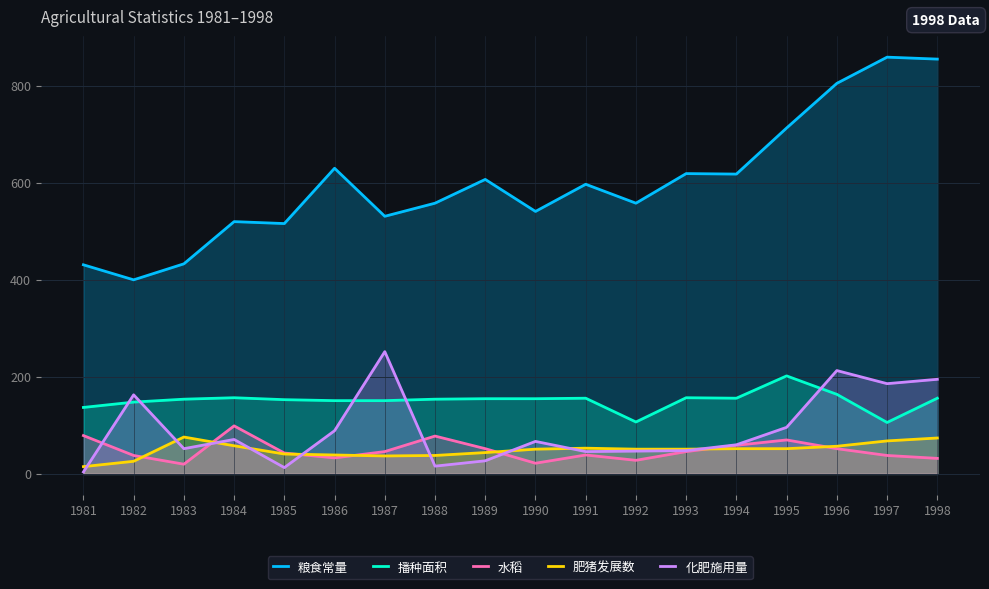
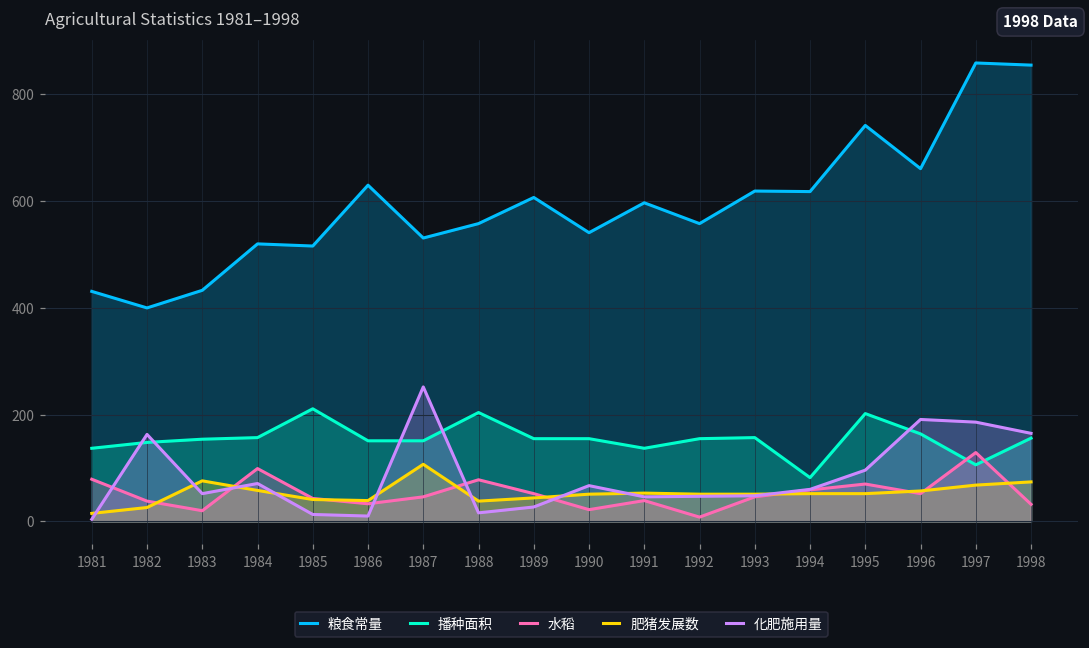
  {
    "粮食常量": {
      "1981": 430,
      "1982": 400,
      "1983": 430,
      "1984": 520,
      "1985": 520,
      "1986": 630,
      "1987": 530,
      "1988": 560,
      "1989": 610,
      "1990": 540,
      "1991": 600,
      "1992": 560,
      "1993": 620,
      "1994": 620,
-     "1995": 710,
-     "1996": 810,
+     "1995": 740,
+     "1996": 660,
      "1997": 860,
      "1998": 860
    },
    "播种面积": {
      "1981": 140,
      "1982": 150,
      "1983": 150,
      "1984": 160,
-     "1985": 150,
+     "1985": 210,
      "1986": 150,
      "1987": 150,
-     "1988": 150,
+     "1988": 200,
      "1989": 160,
      "1990": 160,
-     "1991": 160,
-     "1992": 110,
+     "1991": 140,
+     "1992": 160,
      "1993": 160,
-     "1994": 160,
+     "1994": 80,
      "1995": 200,
      "1996": 160,
      "1997": 110,
      "1998": 160
    },
    "水稻": {
      "1981": 80,
      "1982": 40,
      "1983": 20,
      "1984": 100,
      "1986": 30,
      "1987": 50,
      "1988": 80,
      "1989": 50,
      "1990": 20,
      "1991": 40,
-     "1992": 30,
+     "1992": 10,
      "1995": 70,
-     "1997": 40,
+     "1997": 130,
      "1998": 30
    },
    "肥猪发展数": {
      "1981": 20,
      "1982": 30,
      "1983": 80,
      "1984": 60,
      "1986": 40,
-     "1987": 40,
+     "1987": 110,
      "1988": 40,
      "1989": 40,
      "1990": 50,
      "1991": 50,
      "1994": 50,
      "1995": 50,
      "1997": 70,
      "1998": 70
    },
    "化肥施用量": {
      "1981": 0,
      "1982": 160,
      "1983": 50,
      "1984": 70,
      "1985": 10,
-     "1986": 90,
+     "1986": 10,
      "1987": 250,
      "1988": 20,
      "1989": 30,
      "1990": 70,
      "1991": 50,
      "1995": 100,
-     "1996": 210,
+     "1996": 190,
      "1997": 190,
-     "1998": 200
+     "1998": 170
    }
  }
